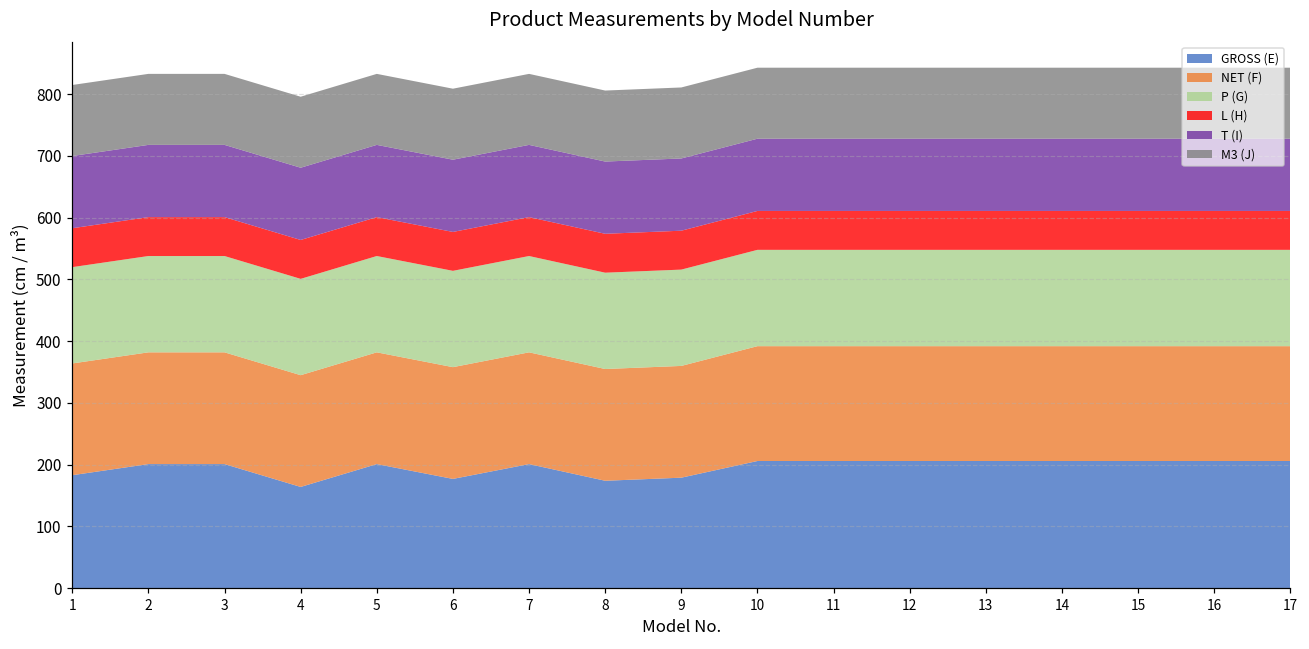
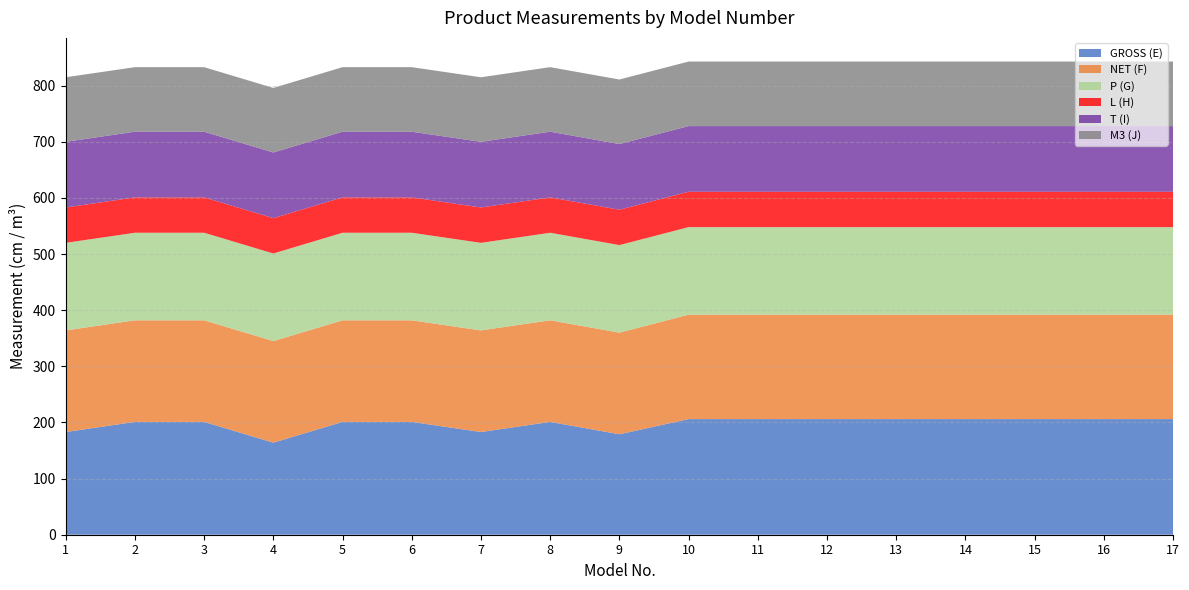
  {
    "GROSS (E)": {
      "1": 180,
      "2": 200,
      "3": 200,
      "4": 160,
      "5": 200,
-     "6": 180,
-     "7": 200,
-     "8": 170,
+     "6": 200,
+     "7": 180,
+     "8": 200,
      "9": 180,
      "10": 210,
      "11": 210,
      "12": 210,
      "13": 210,
      "14": 210,
      "15": 210,
      "16": 210,
      "17": 210
    },
    "NET (F)": {
      "1": 180,
      "2": 180,
      "3": 180,
      "4": 180,
      "5": 180,
      "6": 180,
      "7": 180,
      "8": 180,
      "9": 180,
      "10": 190,
      "11": 190,
      "12": 190,
      "13": 190,
      "14": 190,
      "15": 190,
      "16": 190,
      "17": 190
    },
    "P (G)": {
      "1": 160,
      "2": 160,
      "3": 160,
      "4": 160,
      "5": 160,
      "6": 160,
      "7": 160,
      "8": 160,
      "9": 160,
      "10": 160,
      "11": 160,
      "12": 160,
      "13": 160,
      "14": 160,
      "15": 160,
      "16": 160,
      "17": 160
    },
    "L (H)": {
      "1": 60,
      "2": 60,
      "3": 60,
      "4": 60,
      "5": 60,
      "6": 60,
      "7": 60,
      "8": 60,
      "9": 60,
      "10": 60,
      "11": 60,
      "12": 60,
      "13": 60,
      "14": 60,
      "15": 60,
      "16": 60,
      "17": 60
    },
    "T (I)": {
      "1": 120,
      "2": 120,
      "3": 120,
      "4": 120,
      "5": 120,
      "6": 120,
      "7": 120,
      "8": 120,
      "9": 120,
      "10": 120,
      "11": 120,
      "12": 120,
      "13": 120,
      "14": 120,
      "15": 120,
      "17": 120
    },
    "M3 (J)": {
      "1": 120,
      "2": 120,
      "3": 120,
      "4": 120,
      "5": 120,
      "6": 120,
      "7": 120,
      "8": 120,
      "9": 120,
      "10": 120,
      "11": 120,
      "12": 120,
      "13": 120,
      "14": 120,
      "15": 120,
      "17": 120
    }
  }
